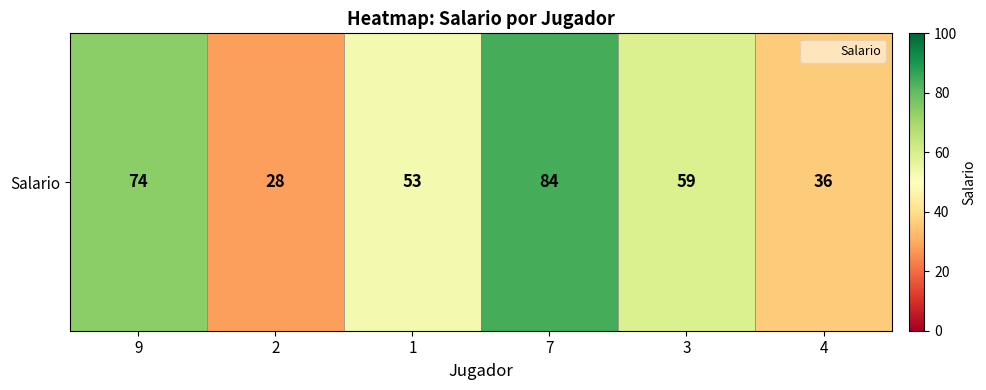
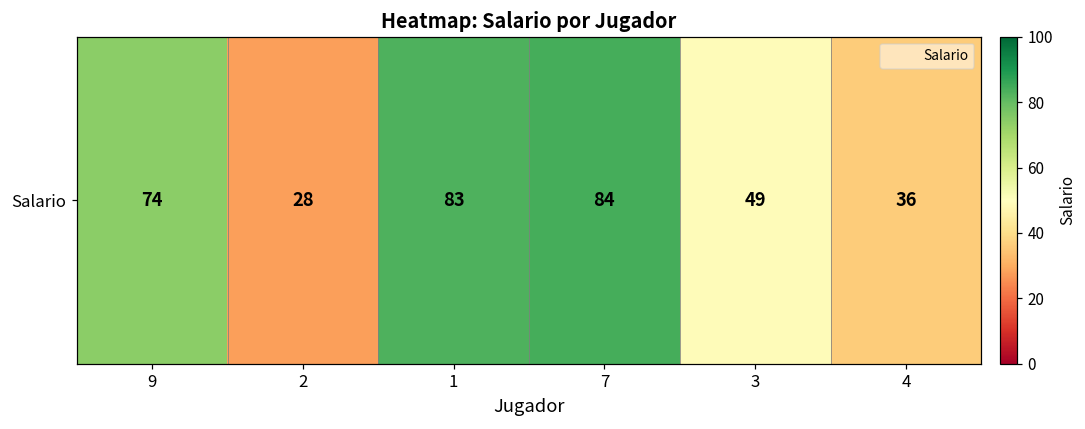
  {
    "Salario": {
      "9": 74,
      "2": 28,
-     "1": 53,
+     "1": 83,
      "7": 84,
-     "3": 59,
+     "3": 49,
      "4": 36
    }
  }
